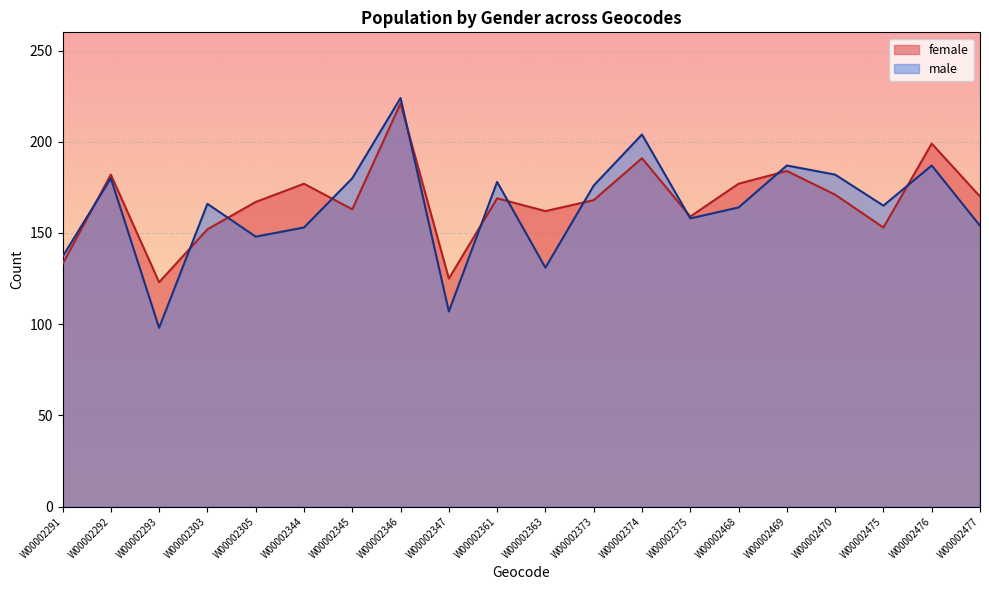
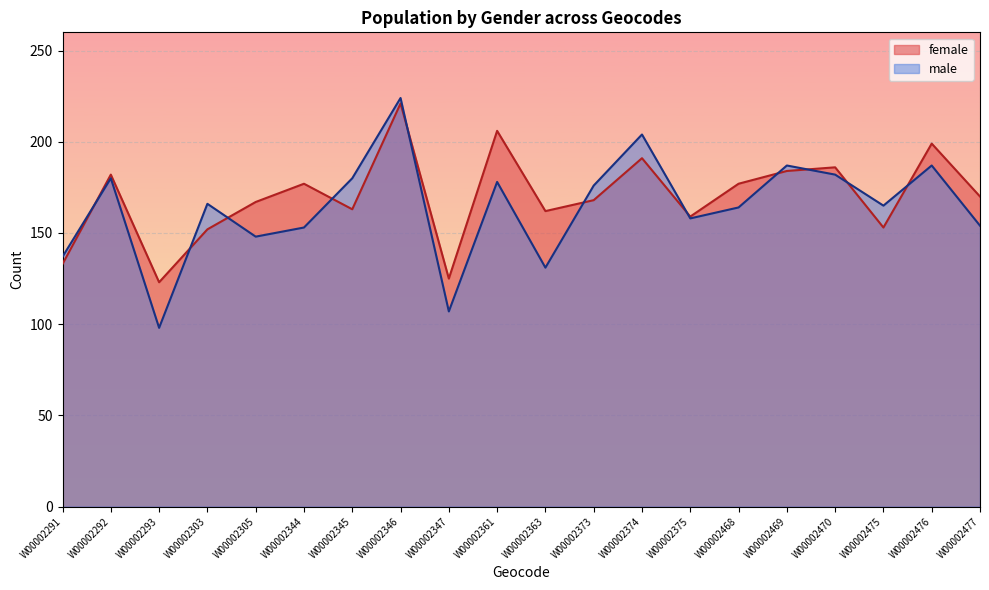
  {
    "female": {
      "W00002291": 133,
      "W00002292": 182,
      "W00002293": 123,
      "W00002303": 152,
      "W00002305": 167,
      "W00002344": 177,
      "W00002345": 163,
      "W00002346": 221,
      "W00002347": 125,
-     "W00002361": 169,
+     "W00002361": 206,
      "W00002363": 162,
      "W00002373": 168,
      "W00002374": 191,
      "W00002468": 177,
      "W00002469": 184,
-     "W00002470": 171,
+     "W00002470": 186,
      "W00002475": 153,
      "W00002476": 199,
      "W00002477": 170
    },
    "male": {
      "W00002291": 137,
      "W00002292": 180,
      "W00002293": 98,
      "W00002303": 166,
      "W00002305": 148,
      "W00002344": 153,
      "W00002345": 180,
      "W00002346": 224,
      "W00002347": 107,
      "W00002361": 178,
      "W00002363": 131,
      "W00002373": 176,
      "W00002374": 204,
      "W00002468": 164,
      "W00002469": 187,
      "W00002470": 182,
      "W00002475": 165,
      "W00002476": 187,
      "W00002477": 154
    }
  }
